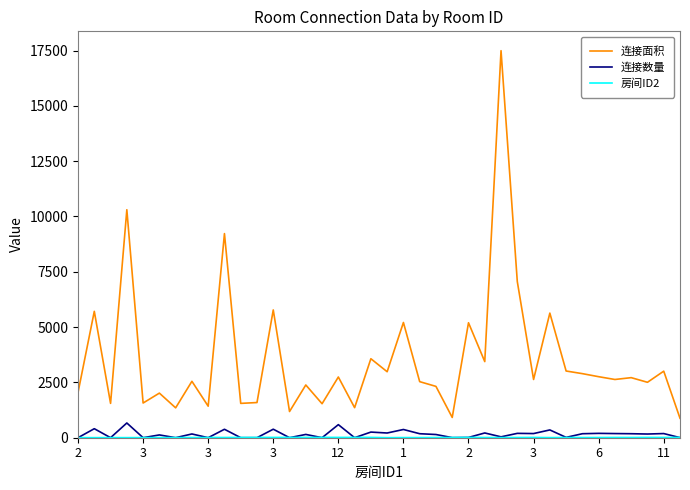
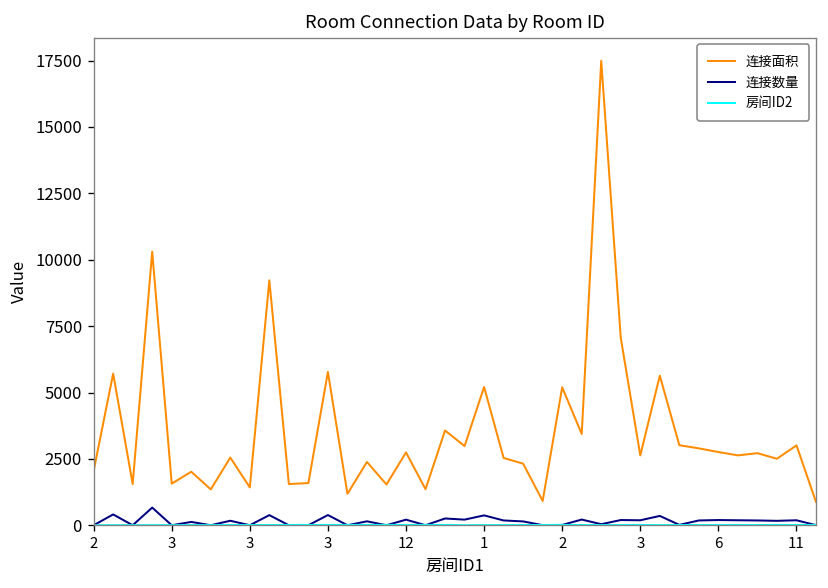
  {
    "连接面积": {
      "12": 2700
    },
    "连接数量": {
-     "12": 600
+     "12": 200
    },
    "房间ID2": {
      "12": 0
    }
  }
